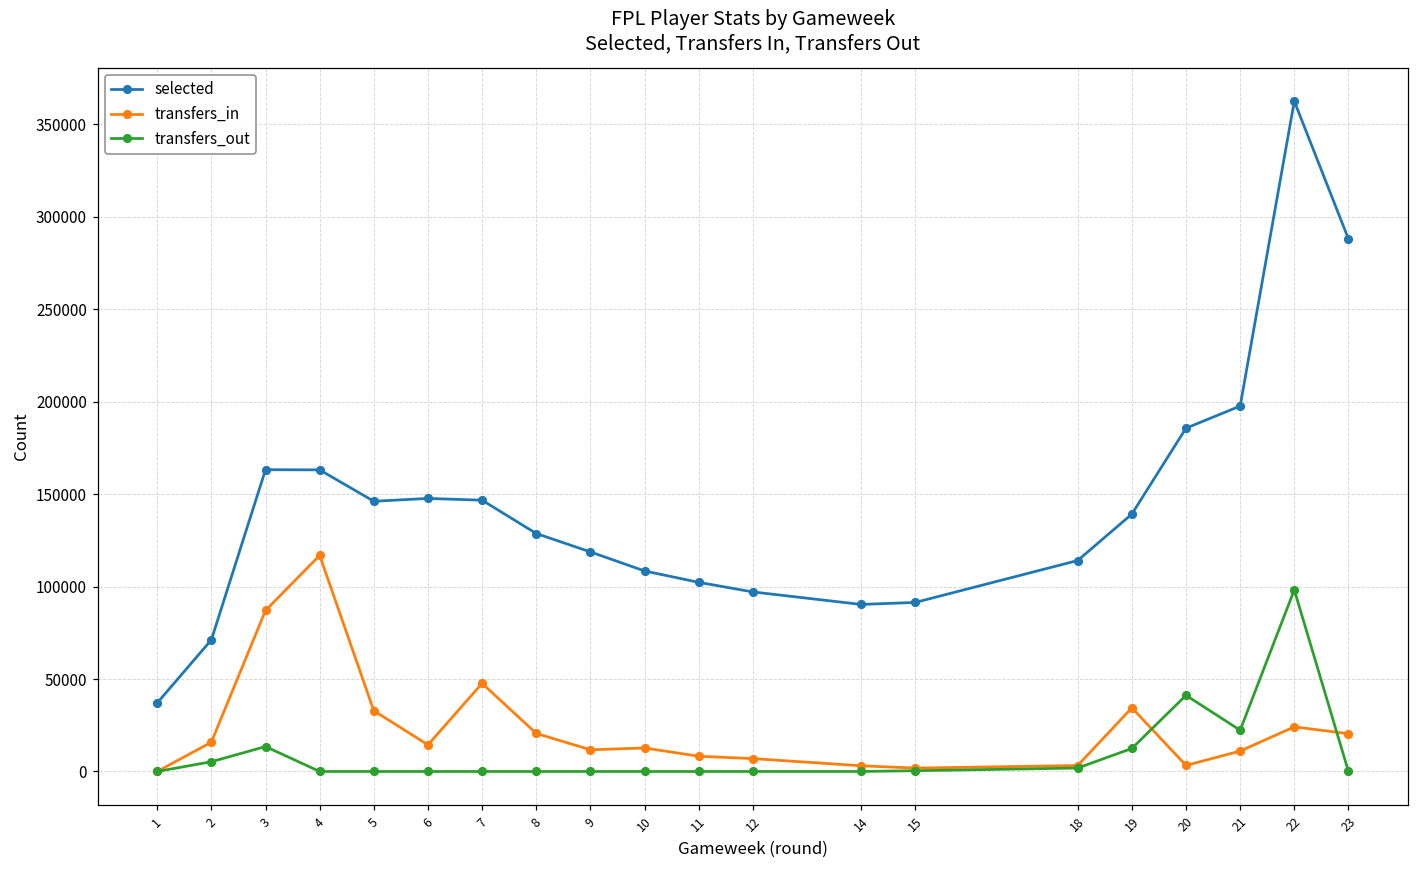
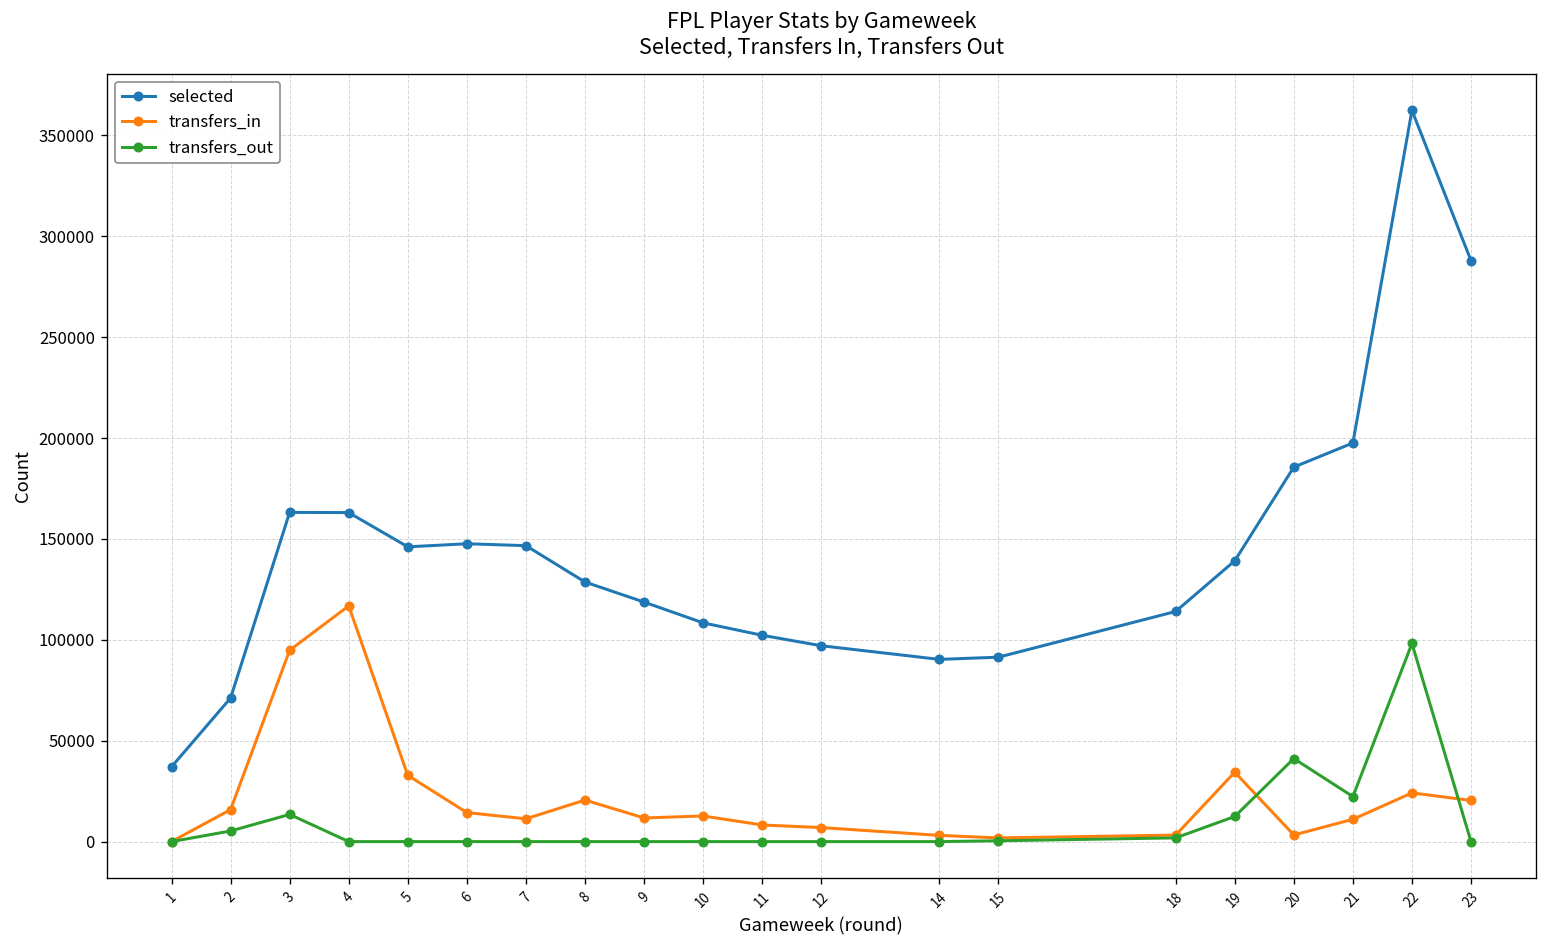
  {
    "selected": {
      "1": 37000,
      "2": 71000,
      "3": 163000,
      "4": 163000,
      "5": 146000,
      "6": 148000,
      "7": 147000,
      "8": 129000,
      "9": 119000,
      "10": 108000,
      "11": 102000,
      "12": 97000,
      "14": 90000,
      "15": 91000,
      "18": 114000,
      "19": 139000,
      "20": 186000,
      "21": 198000,
      "22": 362000,
      "23": 288000
    },
    "transfers_in": {
      "2": 16000,
-     "3": 87000,
+     "3": 95000,
      "4": 117000,
      "5": 33000,
      "6": 14000,
-     "7": 48000,
+     "7": 11000,
      "8": 21000,
      "9": 12000,
      "10": 13000,
      "11": 8000,
      "12": 7000,
      "14": 3000,
      "19": 34000,
      "20": 3000,
      "21": 11000,
      "22": 24000,
      "23": 20000
    },
    "transfers_out": {
      "2": 5000,
      "3": 13000,
      "4": 0,
      "5": 0,
      "6": 0,
      "7": 0,
      "8": 0,
      "9": 0,
      "10": 0,
      "11": 0,
      "12": 0,
      "14": 0,
      "19": 12000,
      "20": 41000,
      "21": 22000,
      "22": 98000,
      "23": 0
    }
  }
